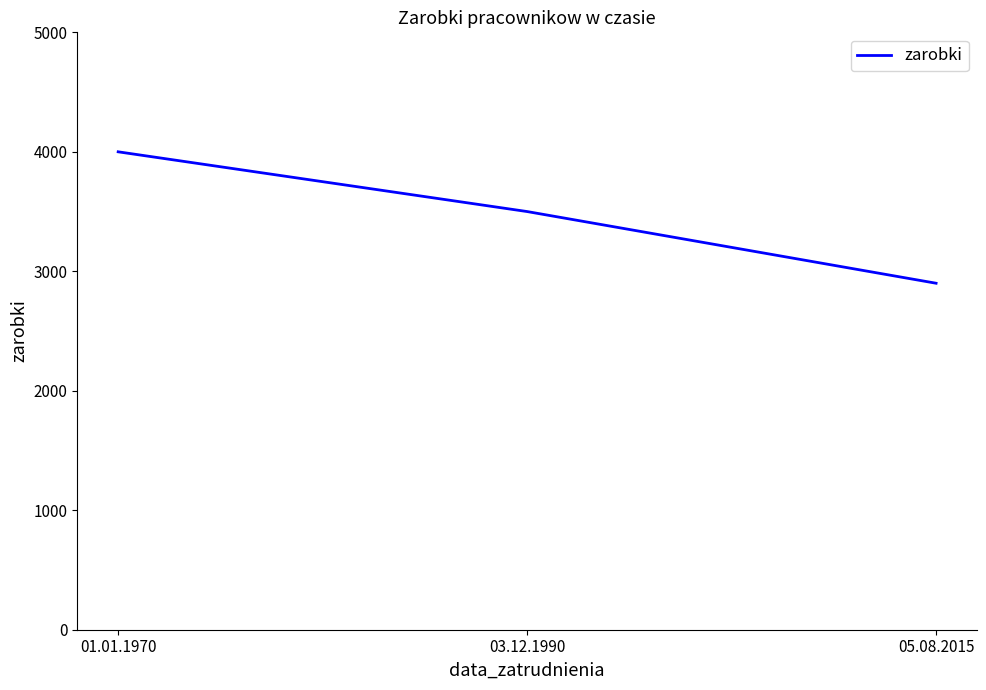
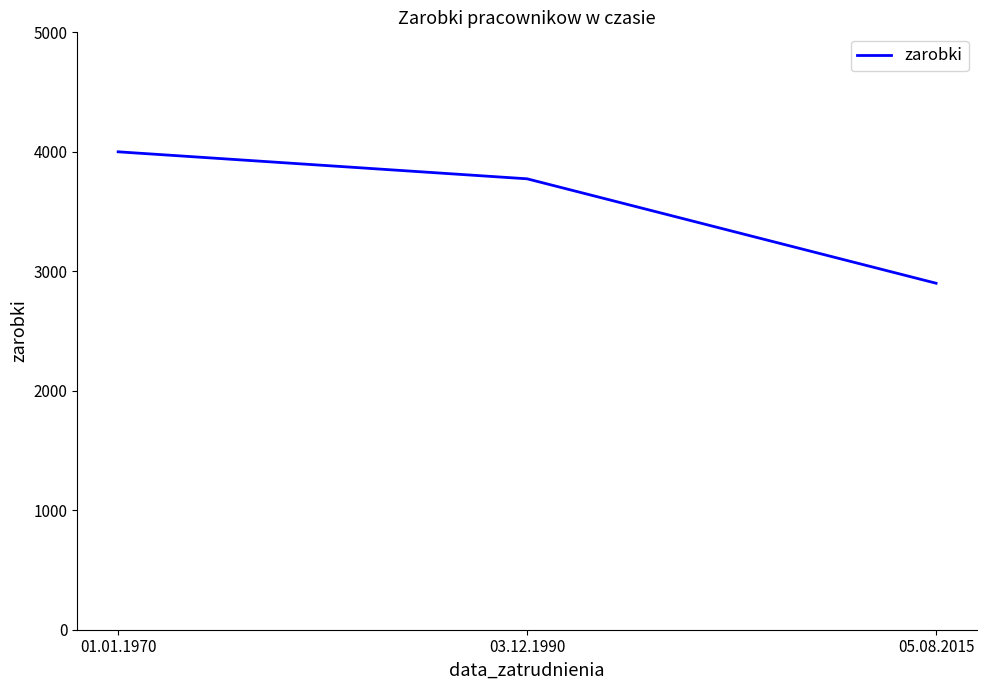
  {
    "01.01.1970": 4000,
-   "03.12.1990": 3500,
+   "03.12.1990": 3770,
    "05.08.2015": 2900
  }
